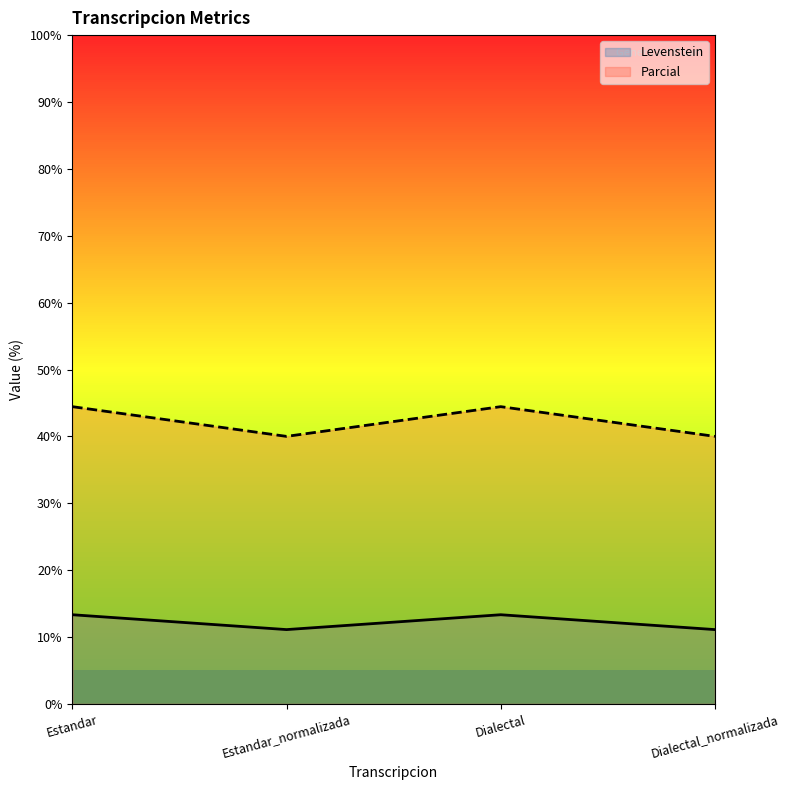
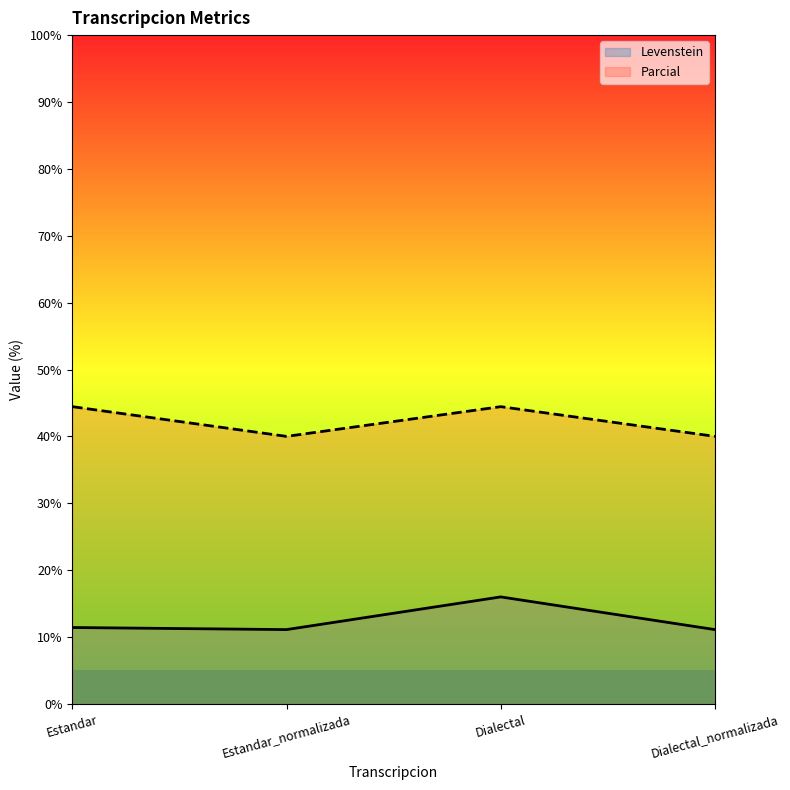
  {
    "Levenstein": {
-     "Estandar": "13%",
+     "Estandar": "11%",
      "Estandar_normalizada": "11%",
-     "Dialectal": "13%",
+     "Dialectal": "16%",
      "Dialectal_normalizada": "11%"
    },
    "Parcial": {
      "Estandar": "44%",
      "Estandar_normalizada": "40%",
      "Dialectal": "44%",
      "Dialectal_normalizada": "40%"
    }
  }
